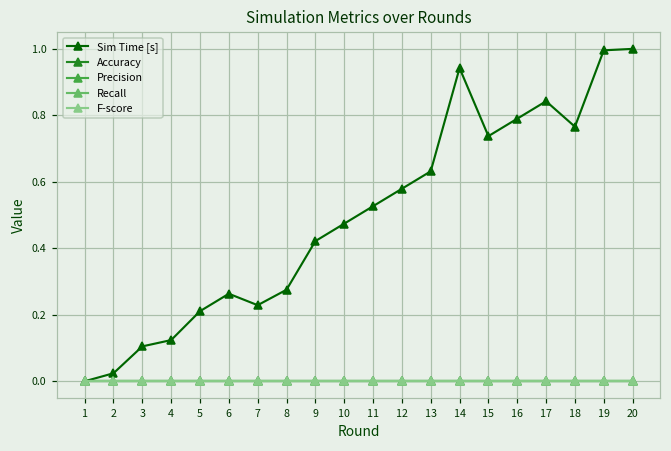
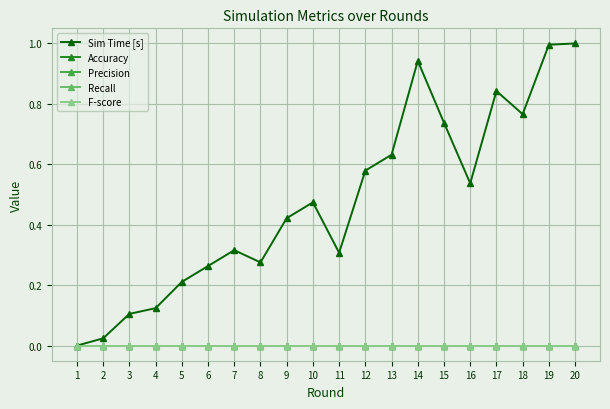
  {
    "Sim Time [s]": {
      "2": 0.02,
      "3": 0.10,
      "4": 0.12,
      "5": 0.21,
      "6": 0.26,
-     "7": 0.23,
+     "7": 0.32,
      "8": 0.28,
      "9": 0.42,
      "10": 0.47,
-     "11": 0.53,
+     "11": 0.31,
      "12": 0.58,
      "13": 0.63,
      "14": 0.94,
      "15": 0.74,
-     "16": 0.79,
+     "16": 0.54,
      "17": 0.84,
      "18": 0.77,
      "19": 1.00,
      "20": 1.00
    },
    "F-score": {
      "2": 0.00,
      "3": 0.00,
      "4": 0.00,
      "5": 0.00,
      "6": 0.00,
      "7": 0.00,
      "8": 0.00,
      "9": 0.00,
      "10": 0.00,
      "11": 0.00,
      "12": 0.00,
      "13": 0.00,
      "14": 0.00,
      "15": 0.00,
      "16": 0.00,
      "17": 0.00,
      "18": 0.00,
      "19": 0.00,
      "20": 0.00
    }
  }
